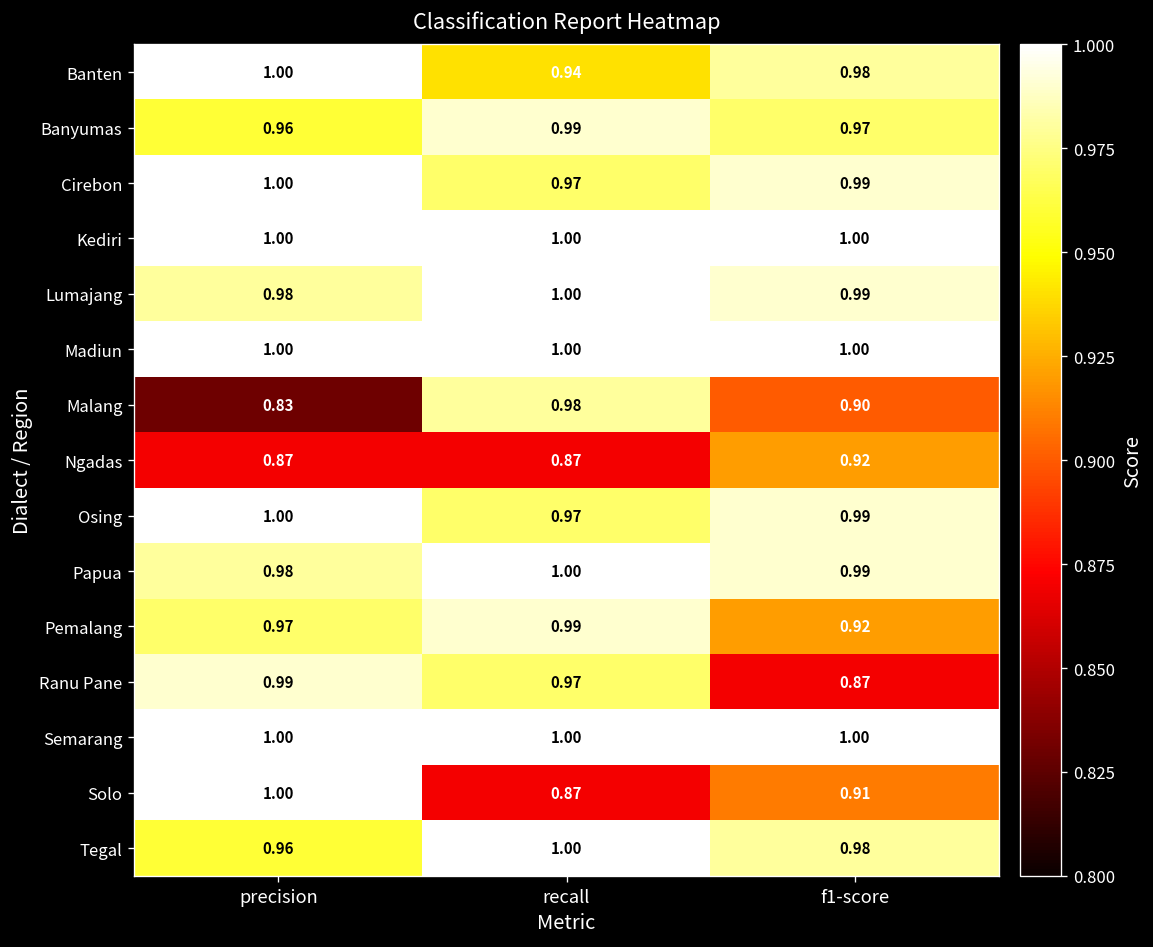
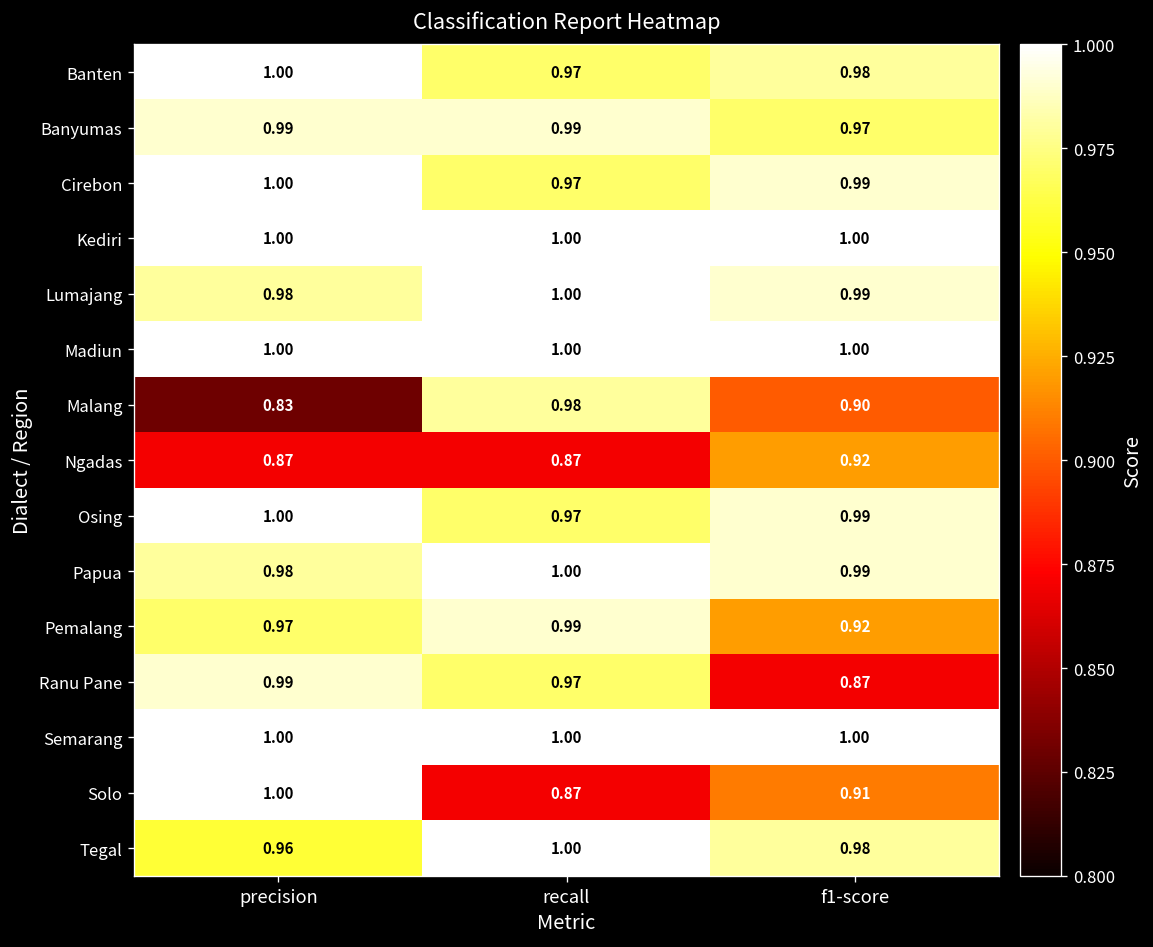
  {
    "Banten": {
      "precision": 1.00,
-     "recall": 0.94,
+     "recall": 0.97,
      "f1-score": 0.98
    },
    "Banyumas": {
-     "precision": 0.96,
+     "precision": 0.99,
      "recall": 0.99,
      "f1-score": 0.97
    },
    "Cirebon": {
      "precision": 1.00,
      "recall": 0.97,
      "f1-score": 0.99
    },
    "Kediri": {
      "precision": 1.00,
      "recall": 1.00,
      "f1-score": 1.00
    },
    "Lumajang": {
      "precision": 0.98,
      "recall": 1.00,
      "f1-score": 0.99
    },
    "Madiun": {
      "precision": 1.00,
      "recall": 1.00,
      "f1-score": 1.00
    },
    "Malang": {
      "precision": 0.83,
      "recall": 0.98,
      "f1-score": 0.90
    },
    "Ngadas": {
      "precision": 0.87,
      "recall": 0.87,
      "f1-score": 0.92
    },
    "Osing": {
      "precision": 1.00,
      "recall": 0.97,
      "f1-score": 0.99
    },
    "Papua": {
      "precision": 0.98,
      "recall": 1.00,
      "f1-score": 0.99
    },
    "Pemalang": {
      "precision": 0.97,
      "recall": 0.99,
      "f1-score": 0.92
    },
    "Ranu Pane": {
      "precision": 0.99,
      "recall": 0.97,
      "f1-score": 0.87
    },
    "Semarang": {
      "precision": 1.00,
      "recall": 1.00,
      "f1-score": 1.00
    },
    "Solo": {
      "precision": 1.00,
      "recall": 0.87,
      "f1-score": 0.91
    },
    "Tegal": {
      "precision": 0.96,
      "recall": 1.00,
      "f1-score": 0.98
    }
  }
